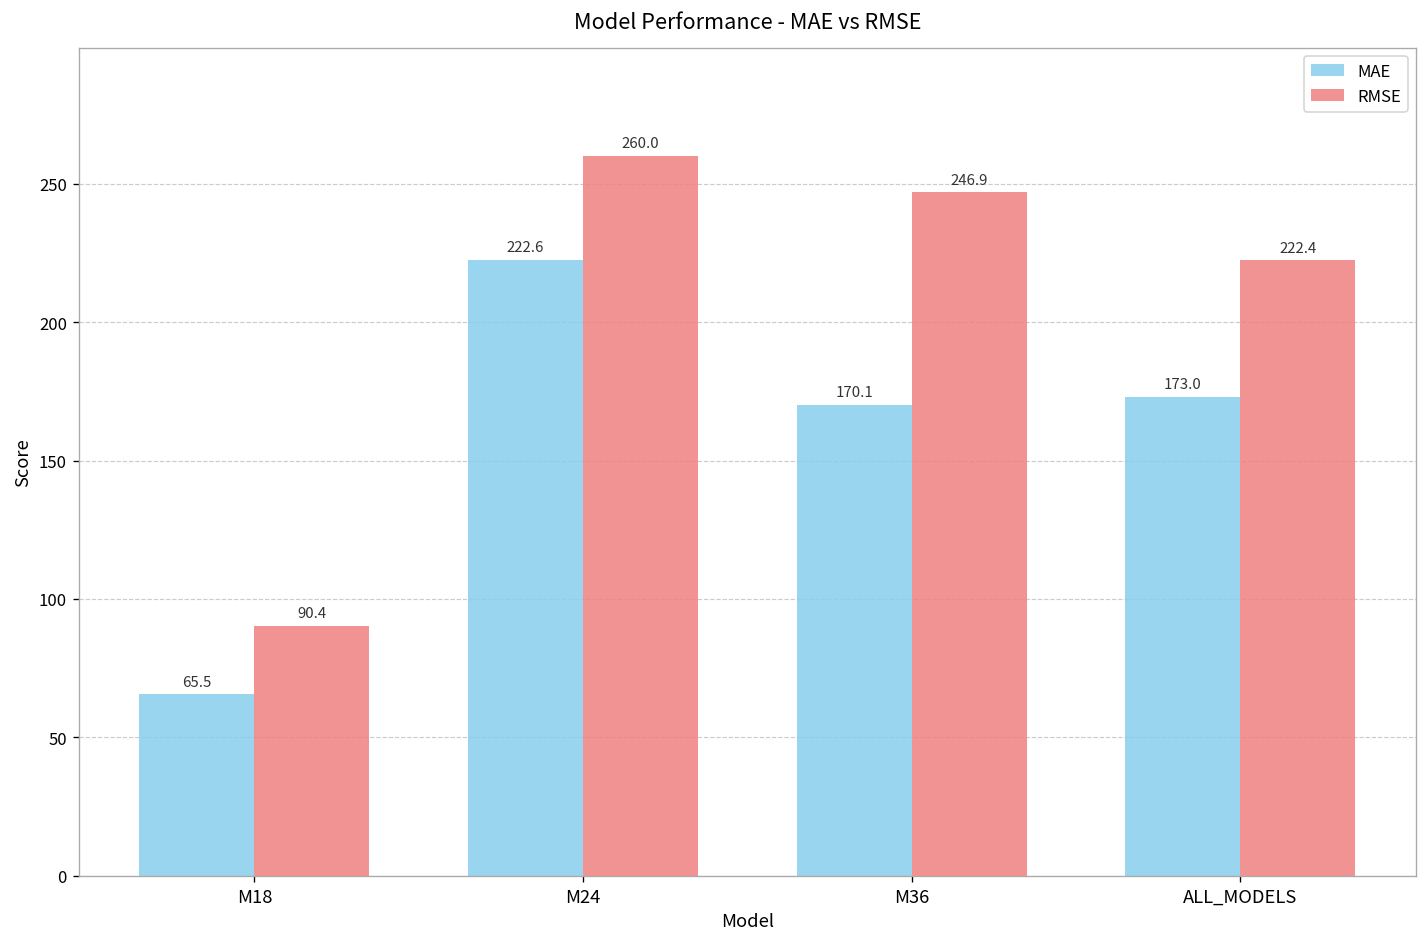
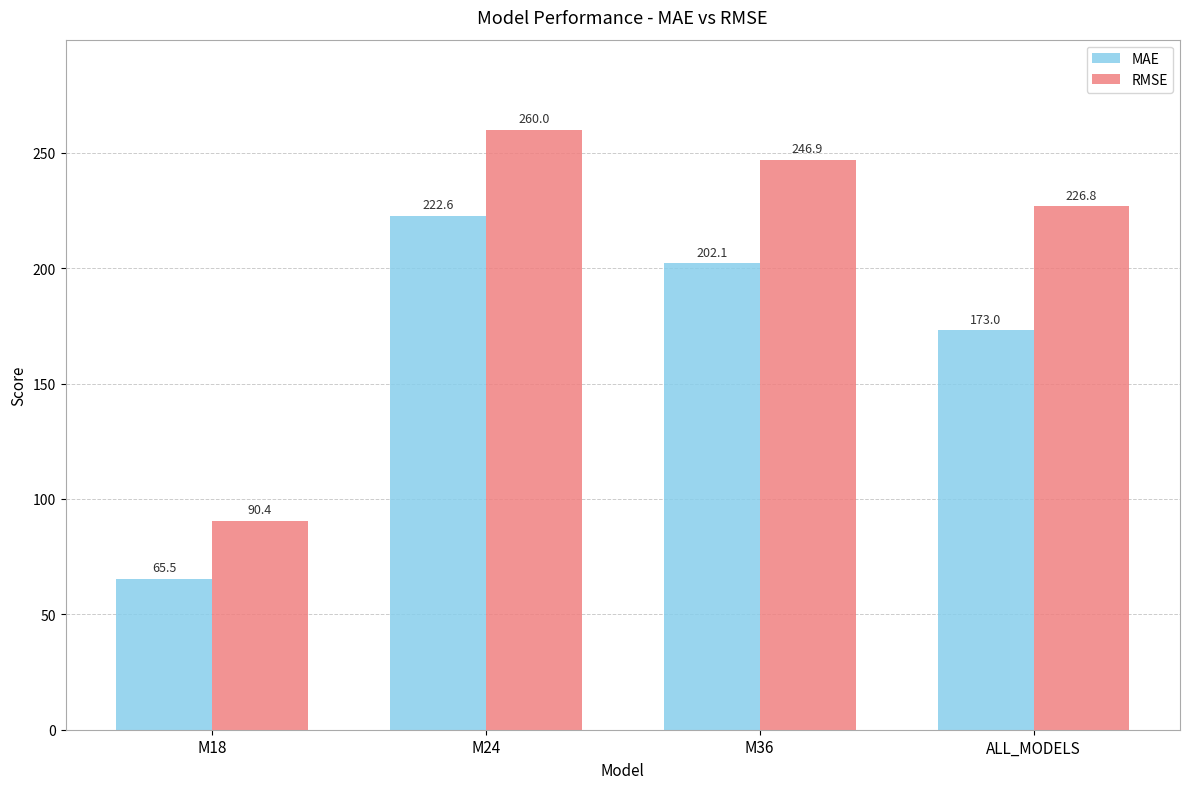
  {
    "MAE": {
      "M18": 65.5,
      "M24": 222.6,
-     "M36": 170.1,
+     "M36": 202.1,
      "ALL_MODELS": 173.0
    },
    "RMSE": {
      "M18": 90.4,
      "M24": 260.0,
      "M36": 246.9,
-     "ALL_MODELS": 222.4
+     "ALL_MODELS": 226.8
    }
  }
